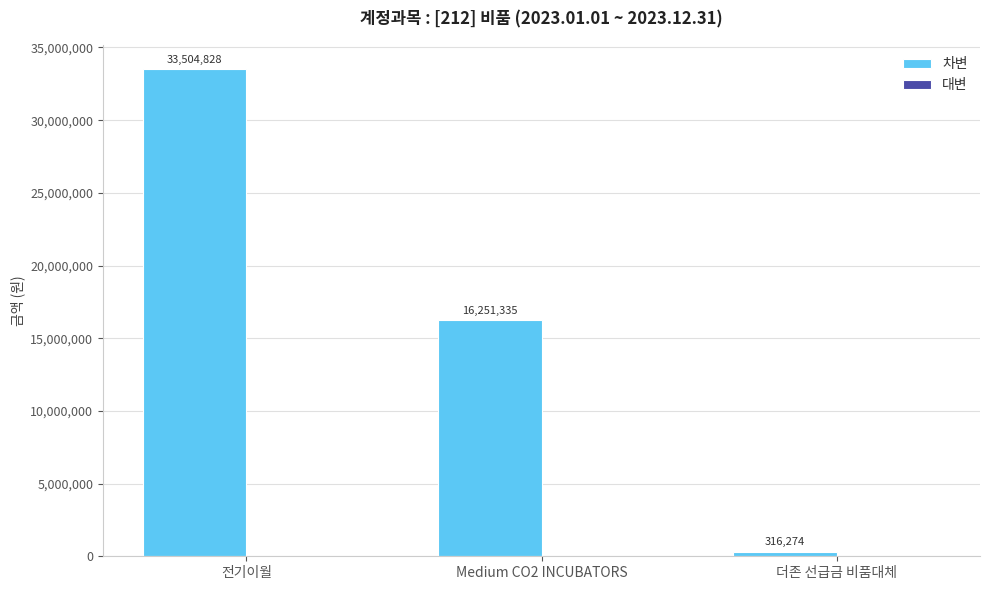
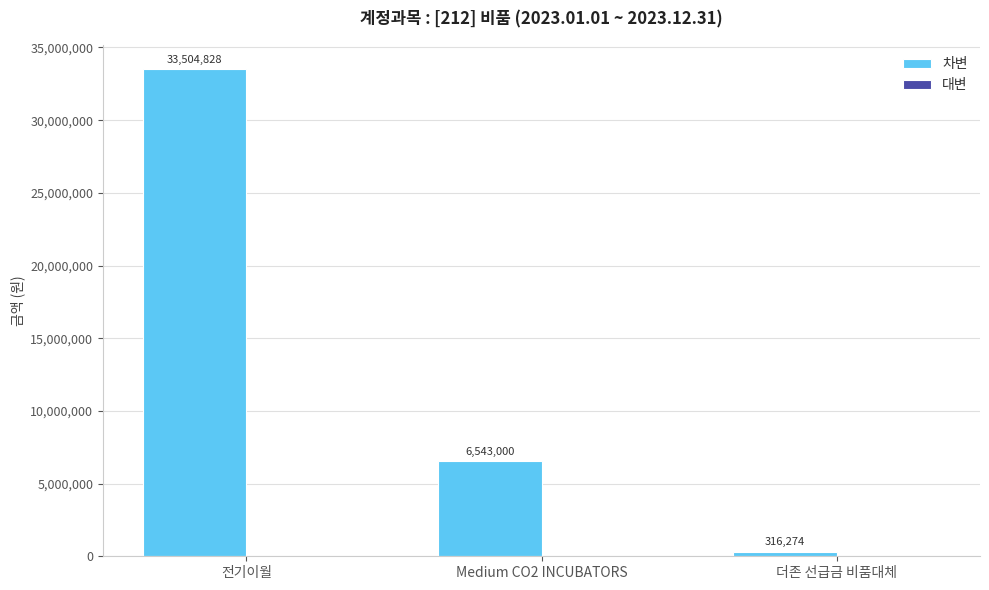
  {
    "차변": {
      "전기이월": "33,504,828",
-     "Medium CO2 INCUBATORS": "16,251,335",
+     "Medium CO2 INCUBATORS": "6,543,000",
      "더존 선급금 비품대체": "316,274"
    },
    "대변": {
      "전기이월": "0",
      "Medium CO2 INCUBATORS": "0",
      "더존 선급금 비품대체": "0"
    }
  }
